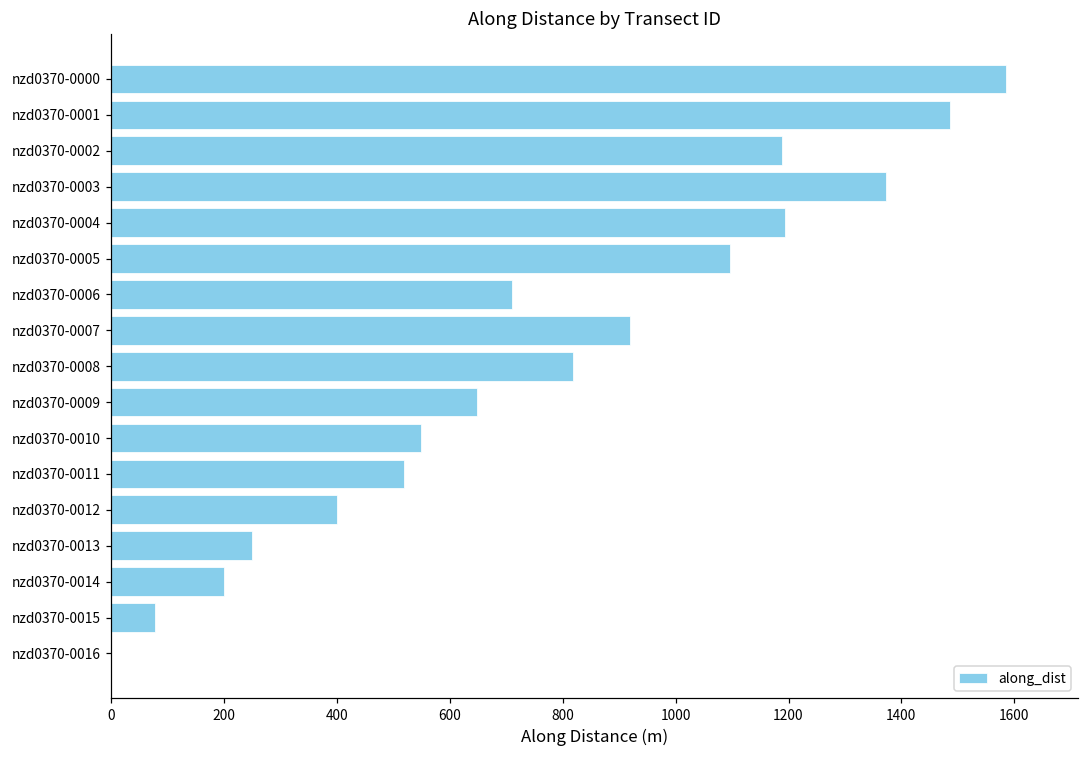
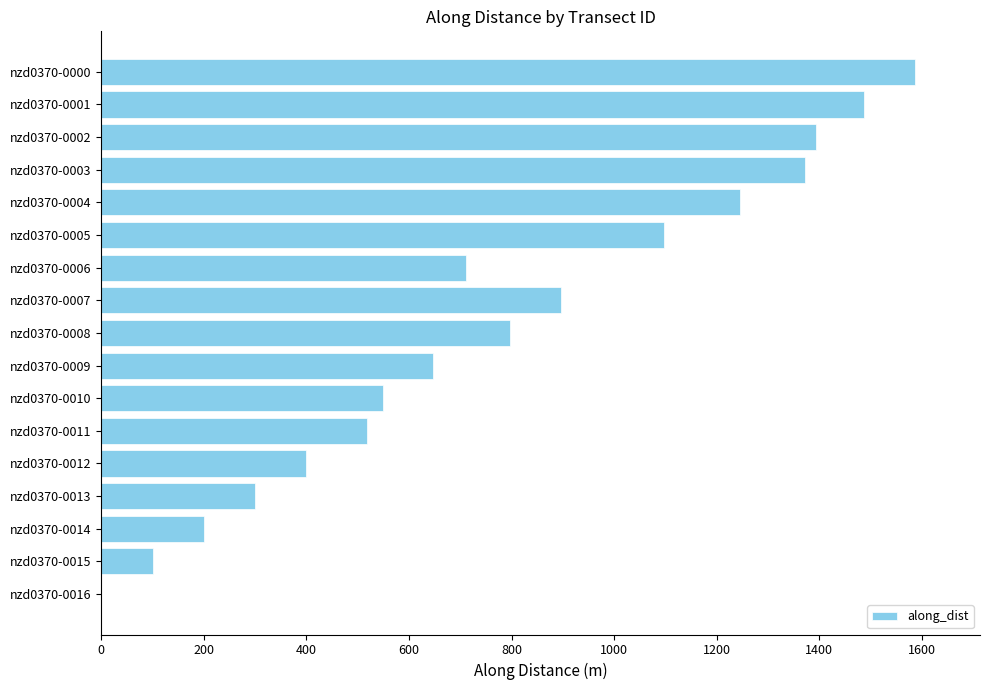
  {
    "nzd0370-0000": 1590,
    "nzd0370-0001": 1490,
-   "nzd0370-0002": 1190,
+   "nzd0370-0002": 1390,
    "nzd0370-0003": 1370,
-   "nzd0370-0004": 1190,
+   "nzd0370-0004": 1250,
    "nzd0370-0005": 1100,
    "nzd0370-0006": 710,
-   "nzd0370-0007": 920,
-   "nzd0370-0008": 820,
+   "nzd0370-0007": 900,
+   "nzd0370-0008": 800,
    "nzd0370-0009": 650,
    "nzd0370-0010": 550,
    "nzd0370-0011": 520,
    "nzd0370-0012": 400,
-   "nzd0370-0013": 250,
+   "nzd0370-0013": 300,
    "nzd0370-0014": 200,
-   "nzd0370-0015": 80,
+   "nzd0370-0015": 100,
    "nzd0370-0016": 0
  }
